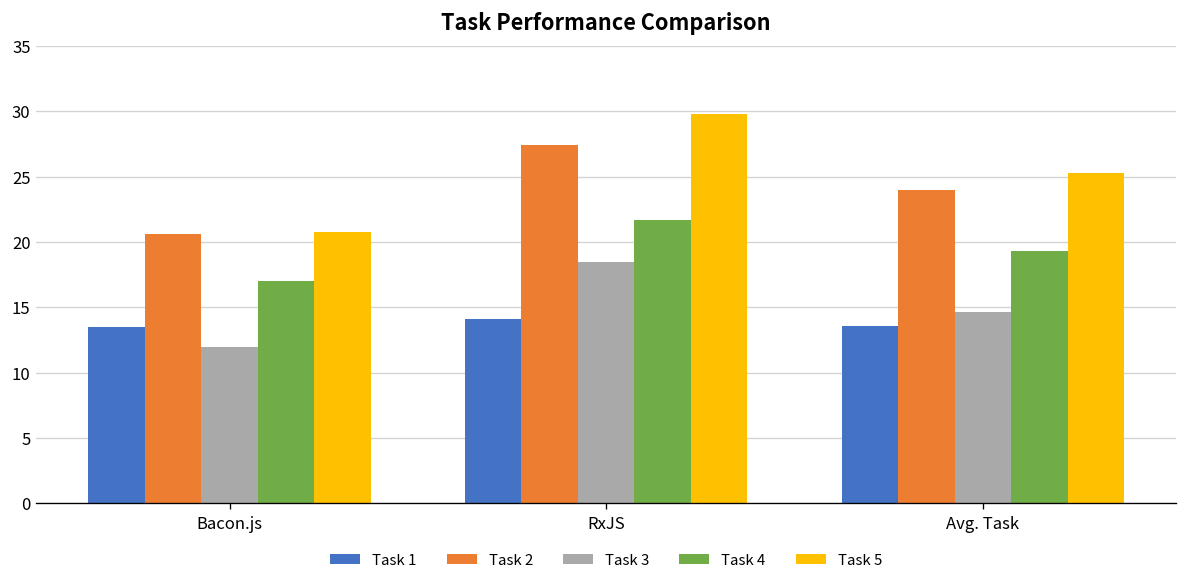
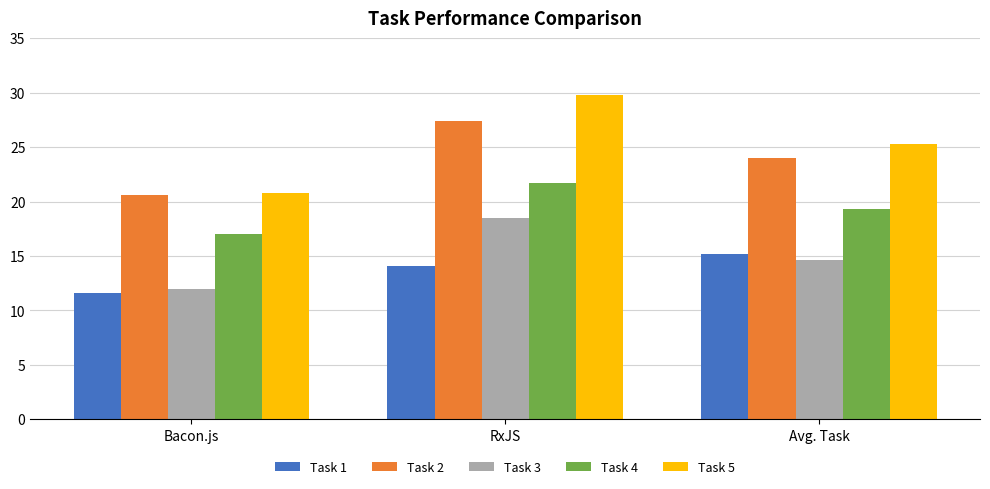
  {
    "Task 1": {
-     "Bacon.js": 13.5,
+     "Bacon.js": 11.6,
      "RxJS": 14.1,
-     "Avg. Task": 13.6
+     "Avg. Task": 15.2
    },
    "Task 2": {
      "Bacon.js": 20.6,
      "RxJS": 27.4,
      "Avg. Task": 24.0
    },
    "Task 3": {
      "Bacon.js": 12.0,
      "RxJS": 18.5,
      "Avg. Task": 14.6
    },
    "Task 4": {
      "Bacon.js": 17.0,
      "RxJS": 21.7,
      "Avg. Task": 19.3
    },
    "Task 5": {
      "Bacon.js": 20.8,
      "RxJS": 29.8,
      "Avg. Task": 25.3
    }
  }
